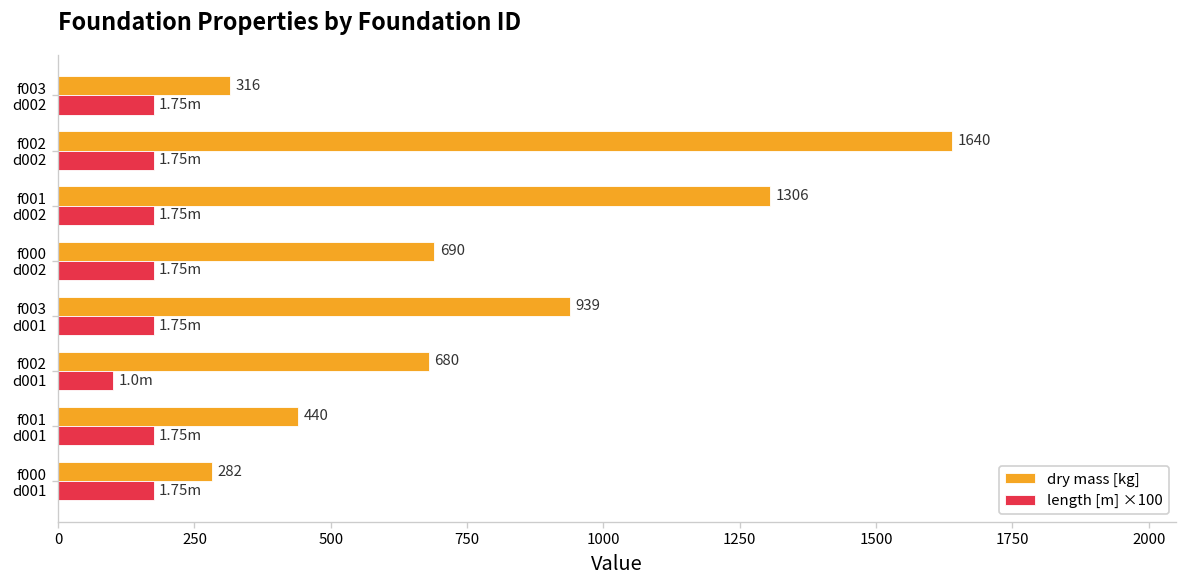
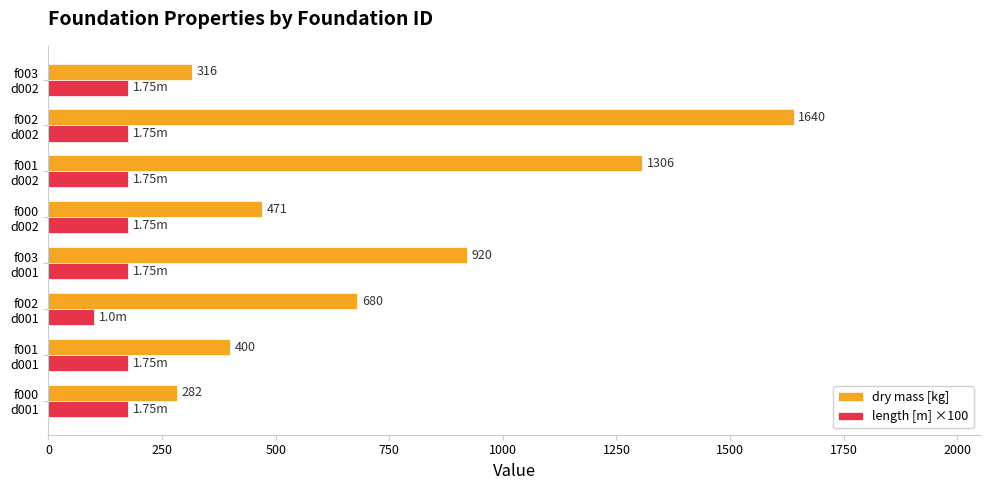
  {
    "dry mass [kg]": {
      "f003 d002": 316,
      "f002 d002": 1640,
      "f001 d002": 1306,
-     "f000 d002": 690,
-     "f003 d001": 939,
+     "f000 d002": 471,
+     "f003 d001": 920,
      "f002 d001": 680,
-     "f001 d001": 440,
+     "f001 d001": 400,
      "f000 d001": 282
    }
  }
